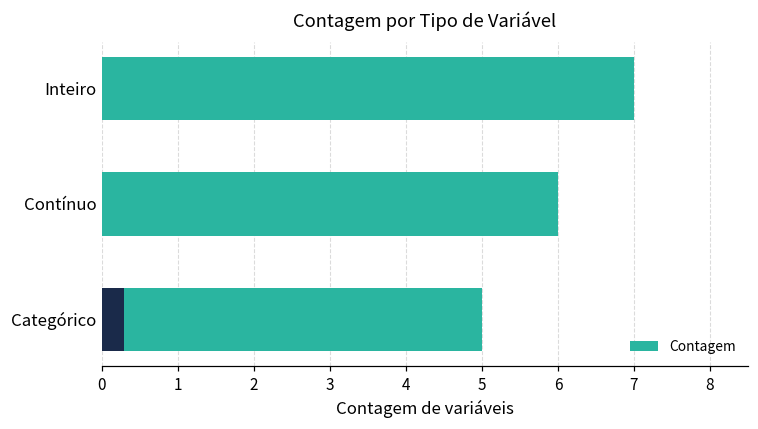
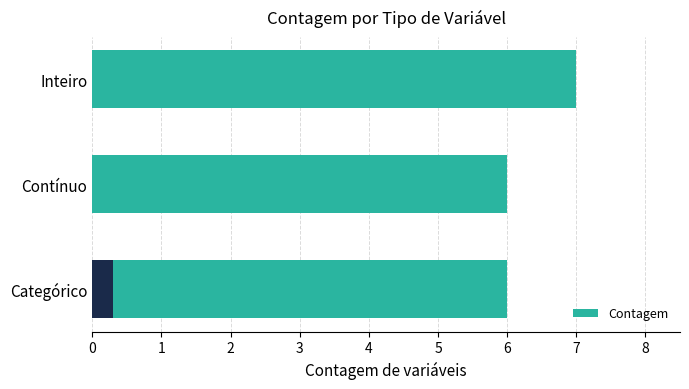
  {
    "Contagem": {
      "Inteiro": 7,
      "Contínuo": 6,
-     "Categórico": 5
+     "Categórico": 6
    }
  }
